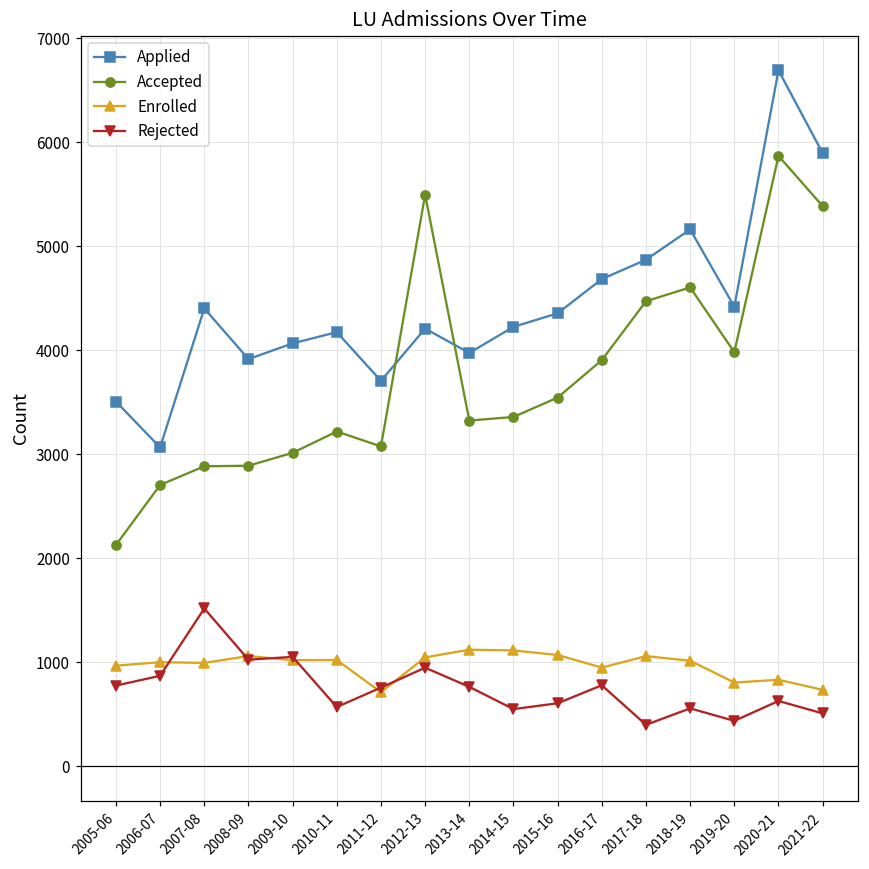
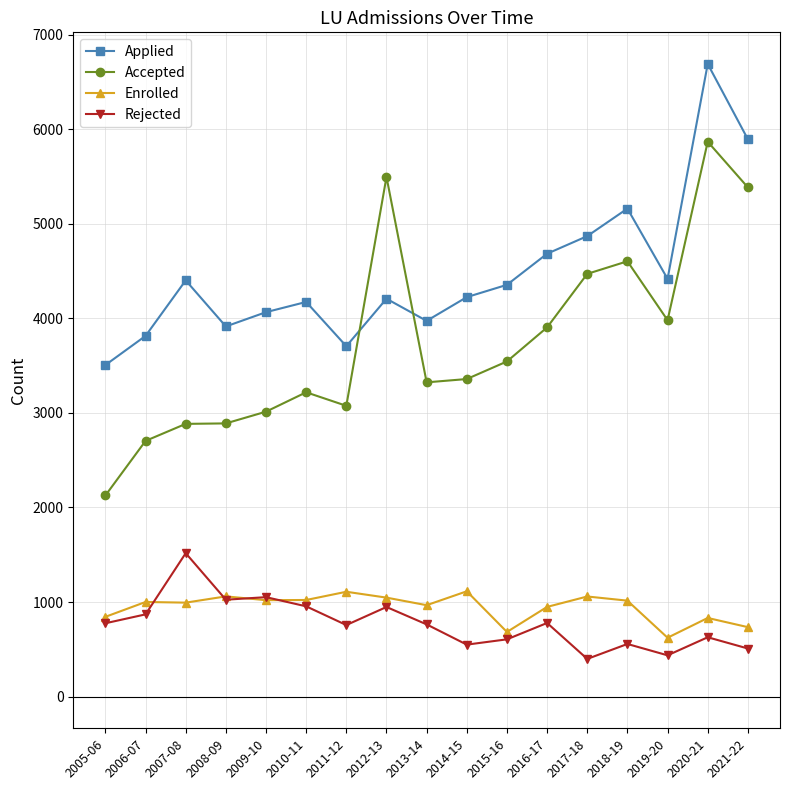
  {
    "Applied": {
      "2005-06": 3500,
-     "2006-07": 3100,
+     "2006-07": 3800,
      "2007-08": 4400,
      "2008-09": 3900,
      "2009-10": 4100,
      "2010-11": 4200,
      "2011-12": 3700,
      "2012-13": 4200,
      "2013-14": 4000,
      "2014-15": 4200,
      "2015-16": 4400,
      "2016-17": 4700,
      "2017-18": 4900,
      "2018-19": 5200,
      "2019-20": 4400,
      "2020-21": 6700,
      "2021-22": 5900
    },
    "Accepted": {
      "2005-06": 2100,
      "2006-07": 2700,
      "2007-08": 2900,
      "2008-09": 2900,
      "2009-10": 3000,
      "2010-11": 3200,
      "2011-12": 3100,
      "2012-13": 5500,
      "2013-14": 3300,
      "2014-15": 3400,
      "2015-16": 3500,
      "2016-17": 3900,
      "2017-18": 4500,
      "2018-19": 4600,
      "2019-20": 4000,
      "2020-21": 5900,
      "2021-22": 5400
    },
    "Enrolled": {
-     "2005-06": 1000,
+     "2005-06": 800,
      "2006-07": 1000,
      "2007-08": 1000,
      "2008-09": 1100,
      "2009-10": 1000,
      "2010-11": 1000,
-     "2011-12": 700,
+     "2011-12": 1100,
      "2012-13": 1000,
-     "2013-14": 1100,
+     "2013-14": 1000,
      "2014-15": 1100,
-     "2015-16": 1100,
+     "2015-16": 700,
      "2016-17": 900,
      "2017-18": 1100,
      "2018-19": 1000,
-     "2019-20": 800,
+     "2019-20": 600,
      "2020-21": 800,
      "2021-22": 700
    },
    "Rejected": {
      "2005-06": 800,
      "2006-07": 900,
      "2007-08": 1500,
      "2008-09": 1000,
      "2009-10": 1100,
-     "2010-11": 600,
+     "2010-11": 1000,
      "2011-12": 800,
      "2012-13": 900,
      "2013-14": 800,
      "2014-15": 600,
      "2015-16": 600,
      "2016-17": 800,
      "2017-18": 400,
      "2018-19": 600,
      "2019-20": 400,
      "2020-21": 600,
      "2021-22": 500
    }
  }
